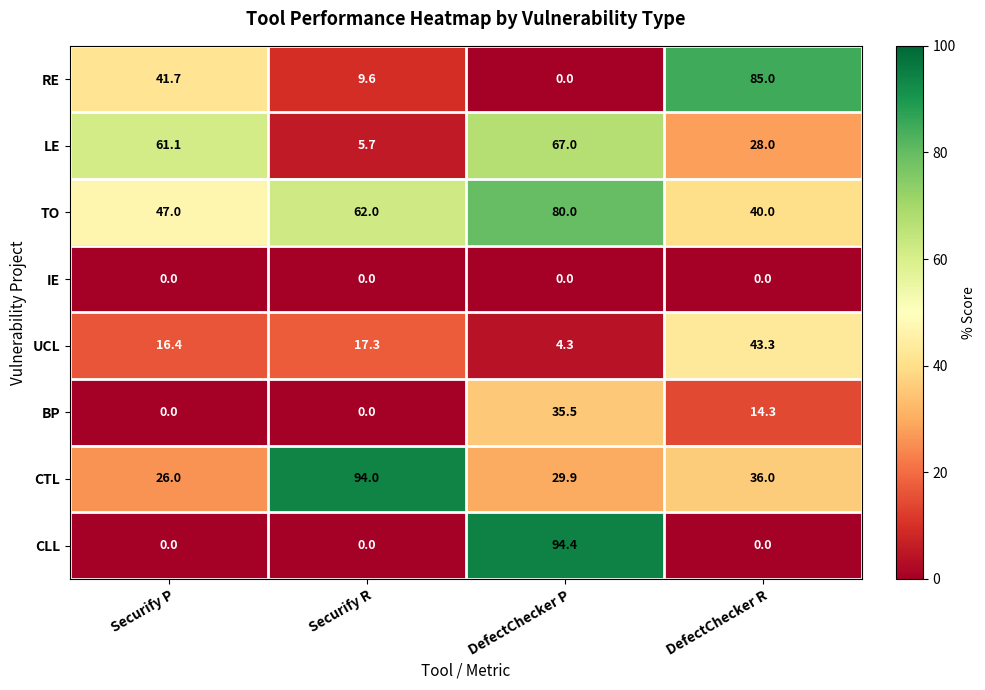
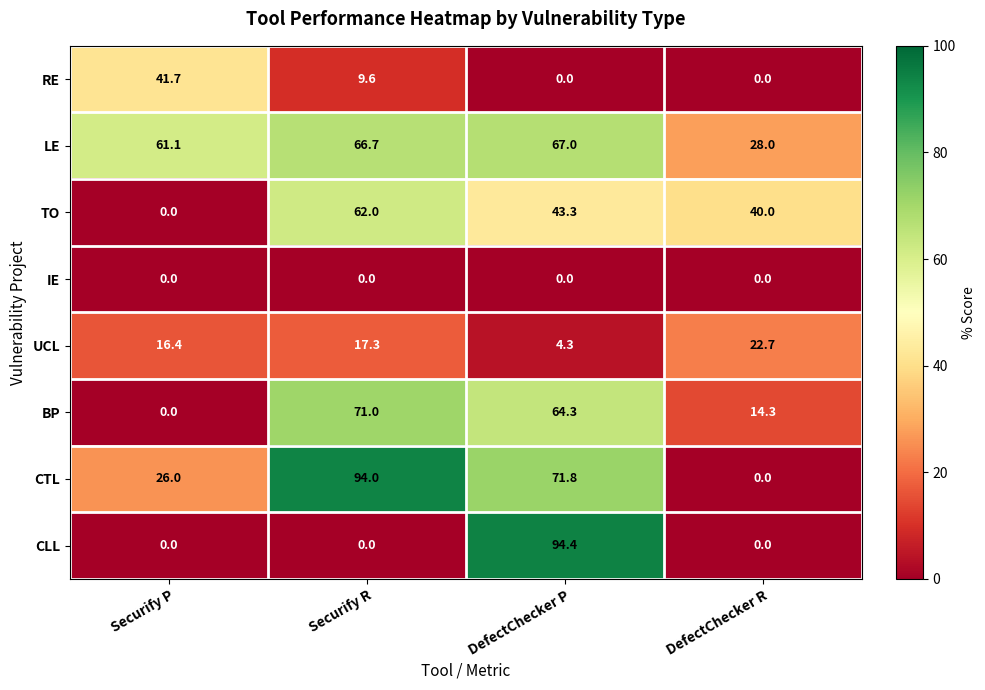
  {
    "RE": {
      "Securify P": 41.7,
      "Securify R": 9.6,
      "DefectChecker P": 0.0,
-     "DefectChecker R": 85.0
+     "DefectChecker R": 0.0
    },
    "LE": {
      "Securify P": 61.1,
-     "Securify R": 5.7,
+     "Securify R": 66.7,
      "DefectChecker P": 67.0,
      "DefectChecker R": 28.0
    },
    "TO": {
-     "Securify P": 47.0,
+     "Securify P": 0.0,
      "Securify R": 62.0,
-     "DefectChecker P": 80.0,
+     "DefectChecker P": 43.3,
      "DefectChecker R": 40.0
    },
    "IE": {
      "Securify P": 0.0,
      "Securify R": 0.0,
      "DefectChecker P": 0.0,
      "DefectChecker R": 0.0
    },
    "UCL": {
      "Securify P": 16.4,
      "Securify R": 17.3,
      "DefectChecker P": 4.3,
-     "DefectChecker R": 43.3
+     "DefectChecker R": 22.7
    },
    "BP": {
      "Securify P": 0.0,
-     "Securify R": 0.0,
-     "DefectChecker P": 35.5,
+     "Securify R": 71.0,
+     "DefectChecker P": 64.3,
      "DefectChecker R": 14.3
    },
    "CTL": {
      "Securify P": 26.0,
      "Securify R": 94.0,
-     "DefectChecker P": 29.9,
-     "DefectChecker R": 36.0
+     "DefectChecker P": 71.8,
+     "DefectChecker R": 0.0
    },
    "CLL": {
      "Securify P": 0.0,
      "Securify R": 0.0,
      "DefectChecker P": 94.4,
      "DefectChecker R": 0.0
    }
  }
